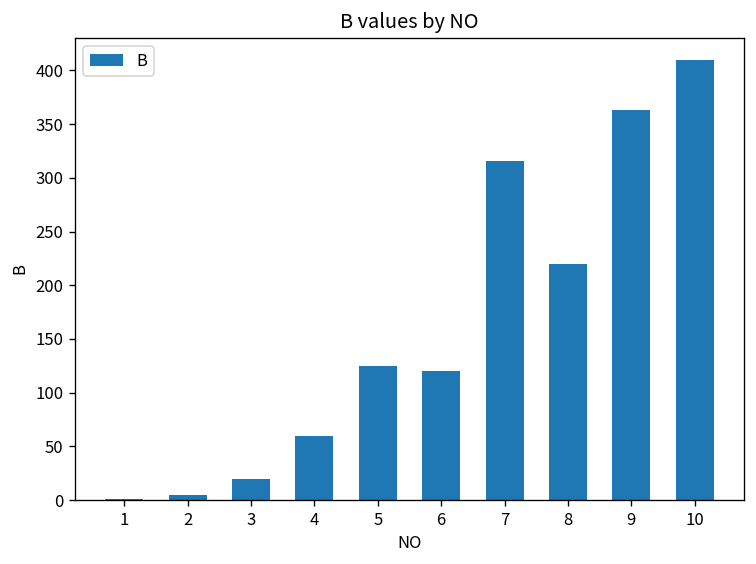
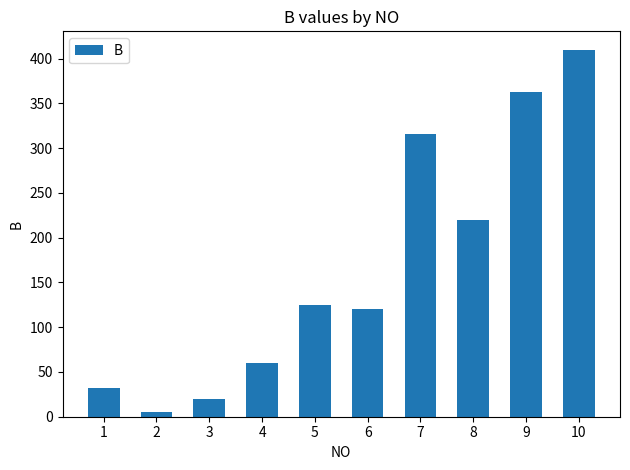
  {
-   "1": 0,
+   "1": 30,
    "2": 10,
    "3": 20,
    "4": 60,
    "5": 130,
    "6": 120,
    "7": 320,
    "8": 220,
    "9": 360,
    "10": 410
  }
